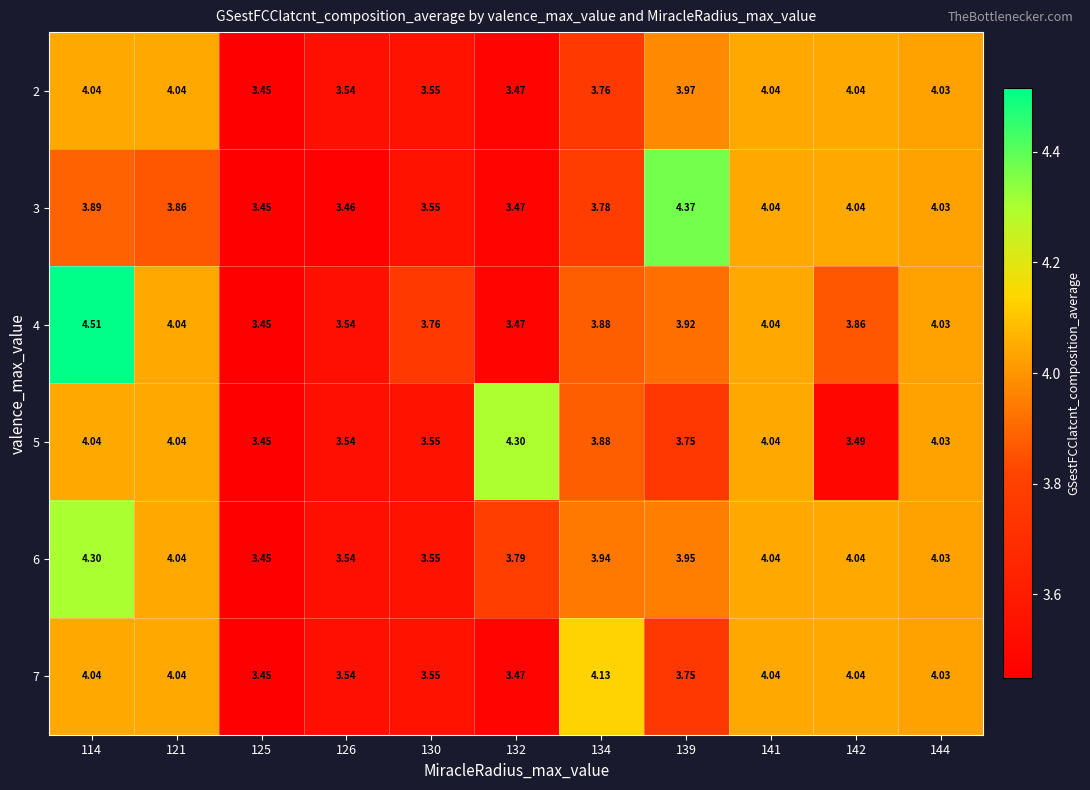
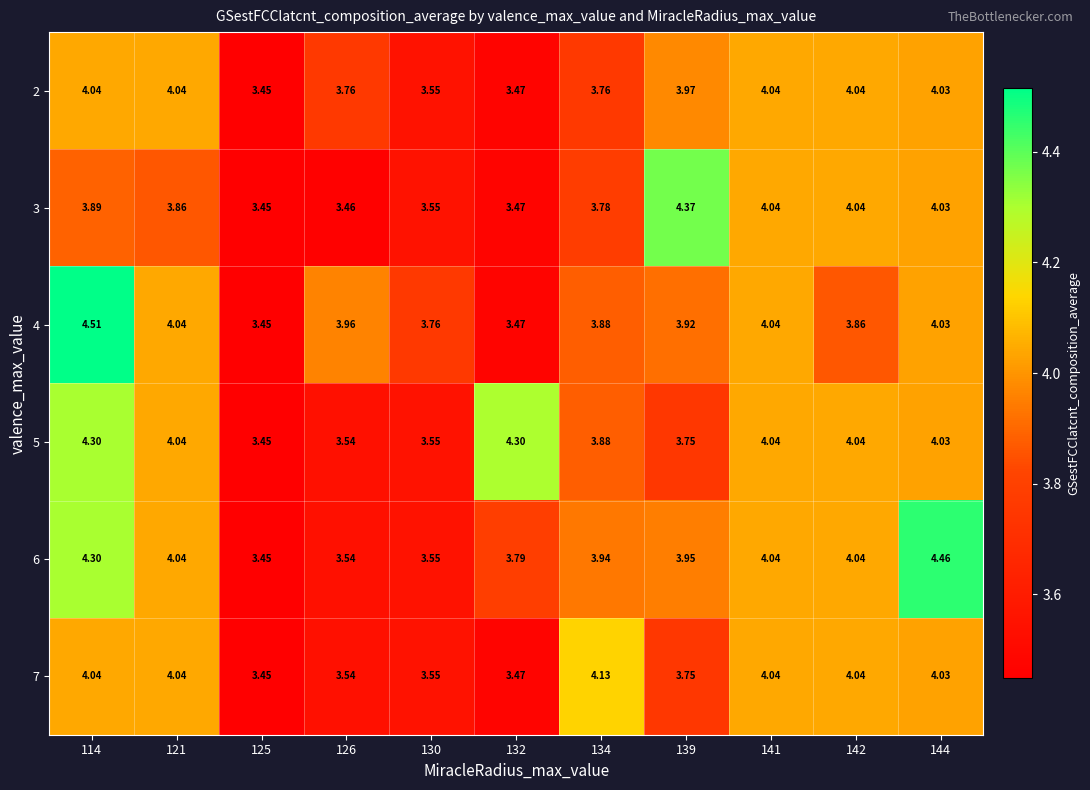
  {
    "2": {
      "114": 4.04,
      "121": 4.04,
      "125": 3.45,
-     "126": 3.54,
+     "126": 3.76,
      "130": 3.55,
      "132": 3.47,
      "134": 3.76,
      "139": 3.97,
      "141": 4.04,
      "142": 4.04,
      "144": 4.03
    },
    "3": {
      "114": 3.89,
      "121": 3.86,
      "125": 3.45,
      "126": 3.46,
      "130": 3.55,
      "132": 3.47,
      "134": 3.78,
      "139": 4.37,
      "141": 4.04,
      "142": 4.04,
      "144": 4.03
    },
    "4": {
      "114": 4.51,
      "121": 4.04,
      "125": 3.45,
-     "126": 3.54,
+     "126": 3.96,
      "130": 3.76,
      "132": 3.47,
      "134": 3.88,
      "139": 3.92,
      "141": 4.04,
      "142": 3.86,
      "144": 4.03
    },
    "5": {
-     "114": 4.04,
+     "114": 4.30,
      "121": 4.04,
      "125": 3.45,
      "126": 3.54,
      "130": 3.55,
      "132": 4.30,
      "134": 3.88,
      "139": 3.75,
      "141": 4.04,
-     "142": 3.49,
+     "142": 4.04,
      "144": 4.03
    },
    "6": {
      "114": 4.30,
      "121": 4.04,
      "125": 3.45,
      "126": 3.54,
      "130": 3.55,
      "132": 3.79,
      "134": 3.94,
      "139": 3.95,
      "141": 4.04,
      "142": 4.04,
-     "144": 4.03
+     "144": 4.46
    },
    "7": {
      "114": 4.04,
      "121": 4.04,
      "125": 3.45,
      "126": 3.54,
      "130": 3.55,
      "132": 3.47,
      "134": 4.13,
      "139": 3.75,
      "141": 4.04,
      "142": 4.04,
      "144": 4.03
    }
  }
